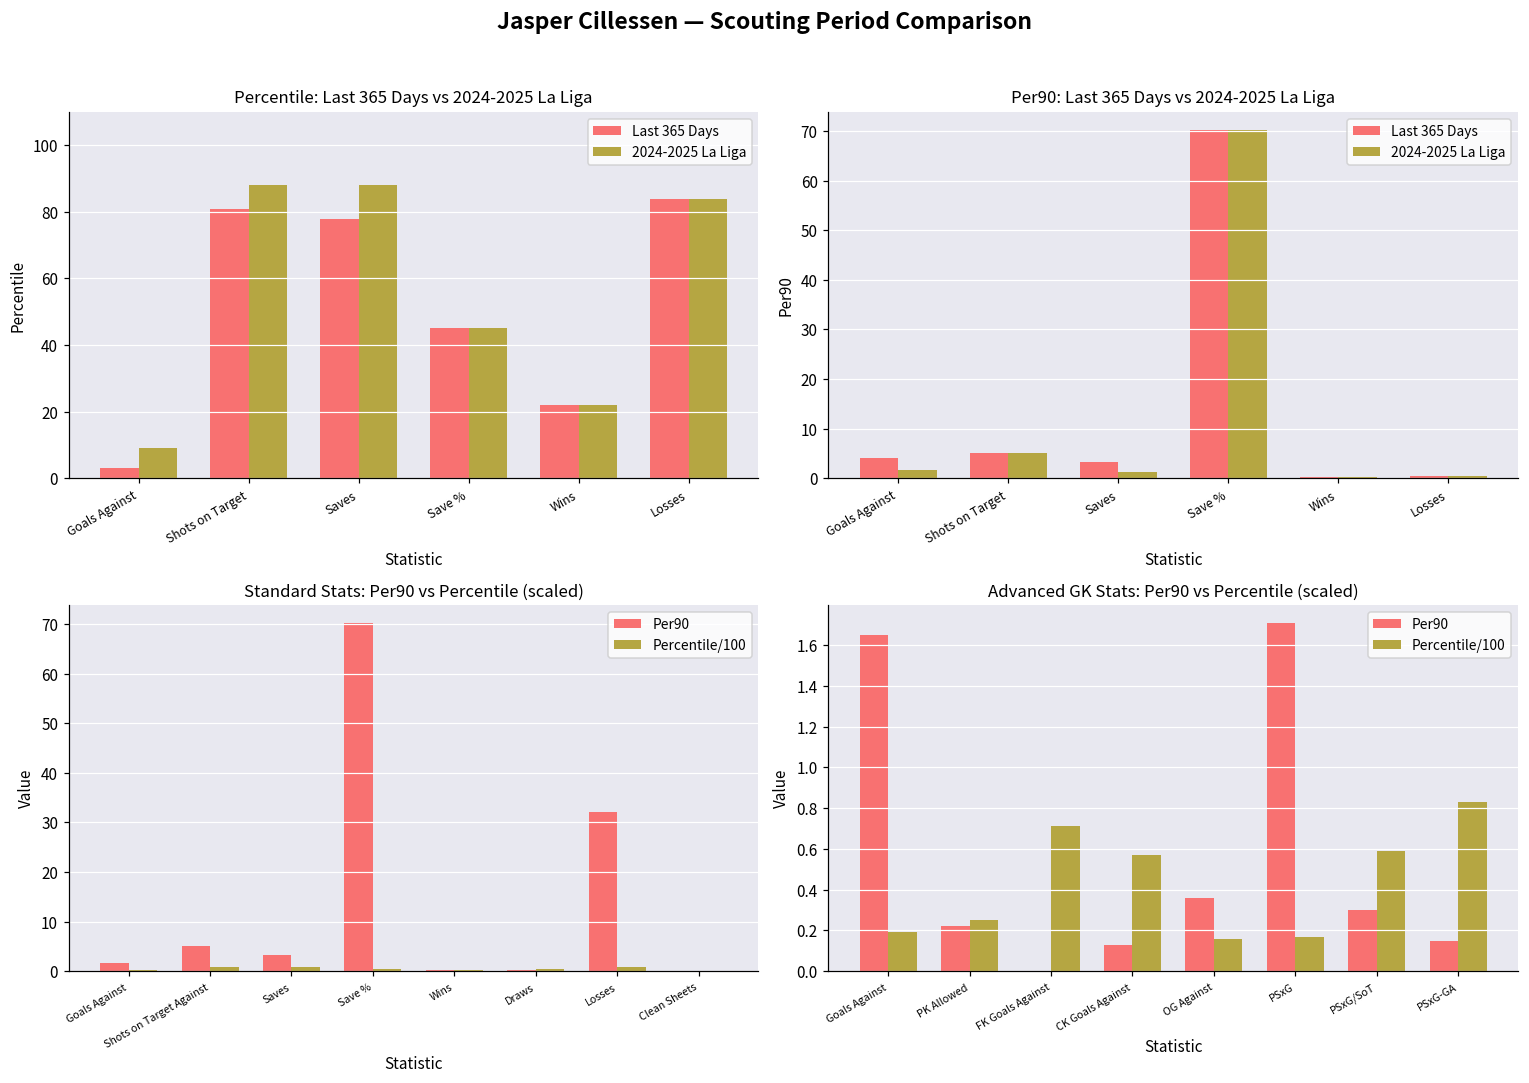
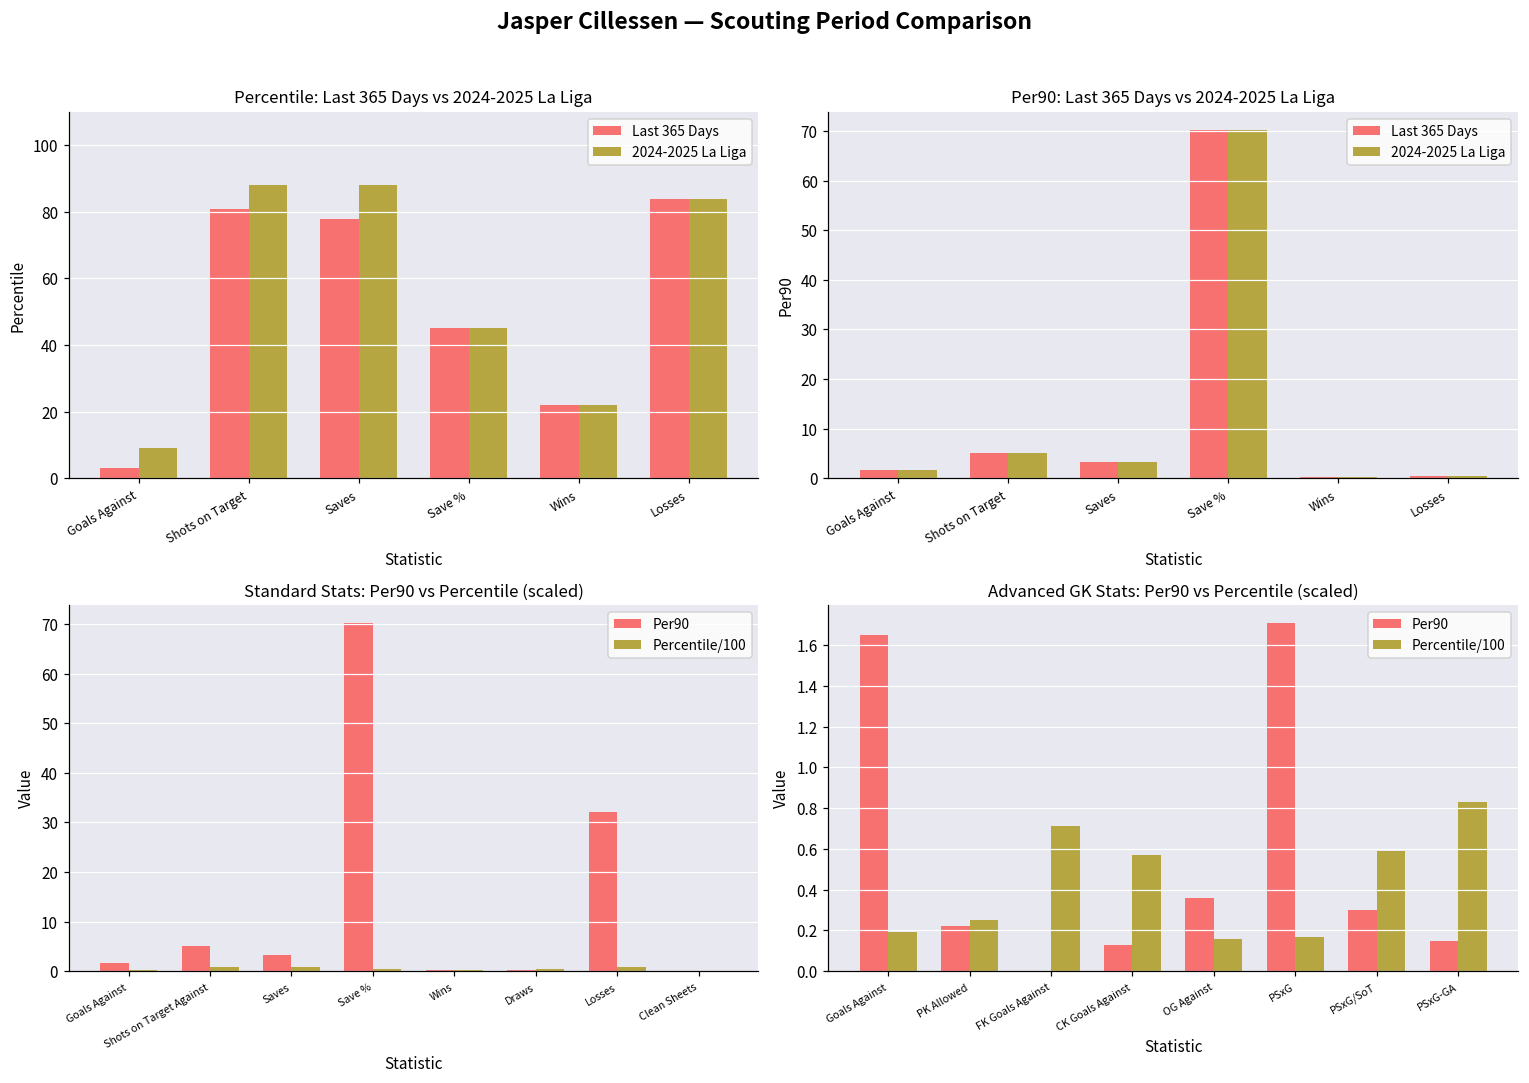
  {
    "Percentile: Last 365 Days vs 2024-2025 La Liga": {
      "Last 365 Days": {
        "Goals Against": 3,
        "Shots on Target": 81,
        "Saves": 78,
        "Save %": 45,
        "Wins": 22,
        "Losses": 84
      },
      "2024-2025 La Liga": {
        "Goals Against": 9,
        "Shots on Target": 88,
        "Saves": 88,
        "Save %": 45,
        "Wins": 22,
        "Losses": 84
      }
    },
    "Per90: Last 365 Days vs 2024-2025 La Liga": {
      "Last 365 Days": {
-       "Goals Against": 4,
+       "Goals Against": 2,
        "Shots on Target": 5,
        "Saves": 3,
        "Save %": 70
      },
      "2024-2025 La Liga": {
        "Goals Against": 2,
        "Shots on Target": 5,
-       "Saves": 1,
+       "Saves": 3,
        "Save %": 70
      }
    },
    "Standard Stats: Per90 vs Percentile (scaled)": {
      "Per90": {
        "Goals Against": 2,
        "Shots on Target Against": 5,
        "Saves": 3,
        "Save %": 70,
        "Losses": 32
      },
      "Percentile/100": {
        "Shots on Target Against": 1,
        "Saves": 1,
        "Losses": 1
      }
    },
    "Advanced GK Stats: Per90 vs Percentile (scaled)": {
      "Per90": {
        "Goals Against": 1.65,
        "PK Allowed": 0.22,
        "FK Goals Against": 0.00,
        "CK Goals Against": 0.13,
        "OG Against": 0.36,
        "PSxG": 1.71,
        "PSxG/SoT": 0.30,
        "PSxG-GA": 0.15
      },
      "Percentile/100": {
        "Goals Against": 0.19,
        "PK Allowed": 0.25,
        "FK Goals Against": 0.71,
        "CK Goals Against": 0.57,
        "OG Against": 0.16,
        "PSxG": 0.17,
        "PSxG/SoT": 0.59,
        "PSxG-GA": 0.83
      }
    }
  }
